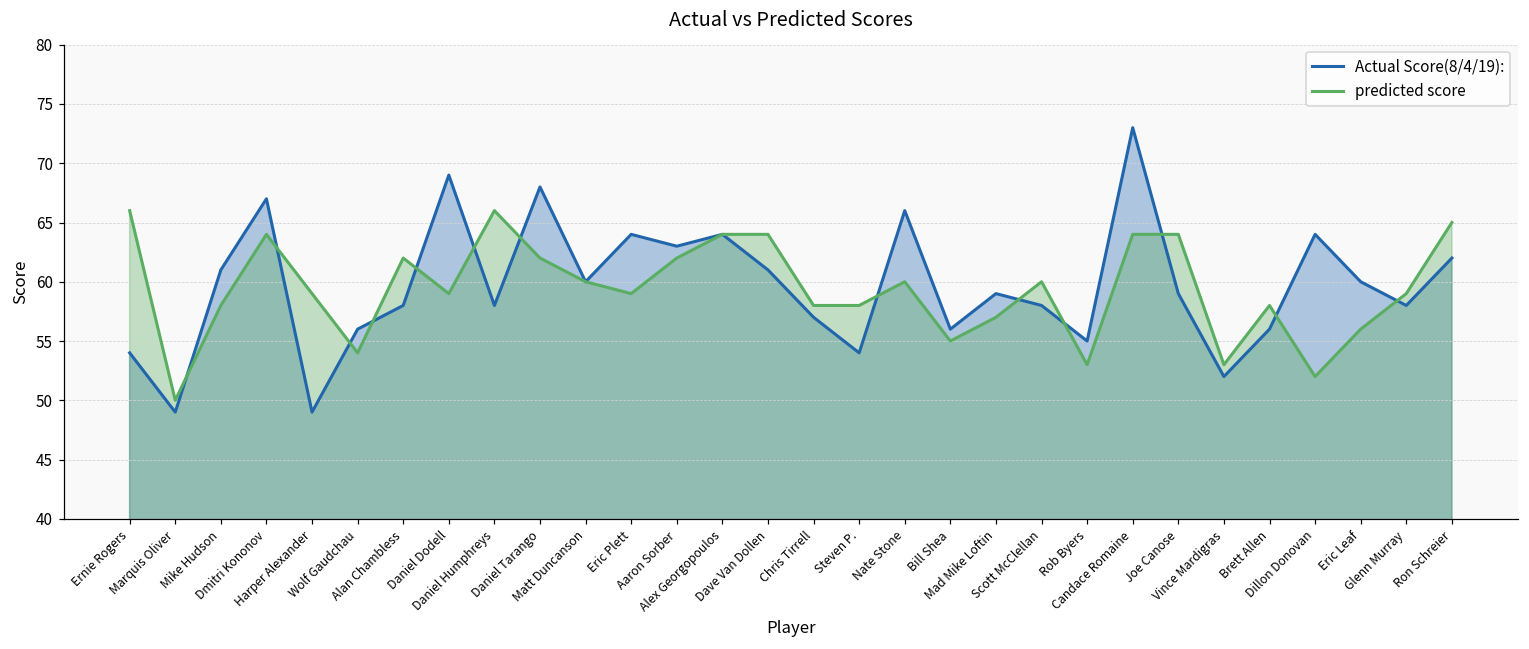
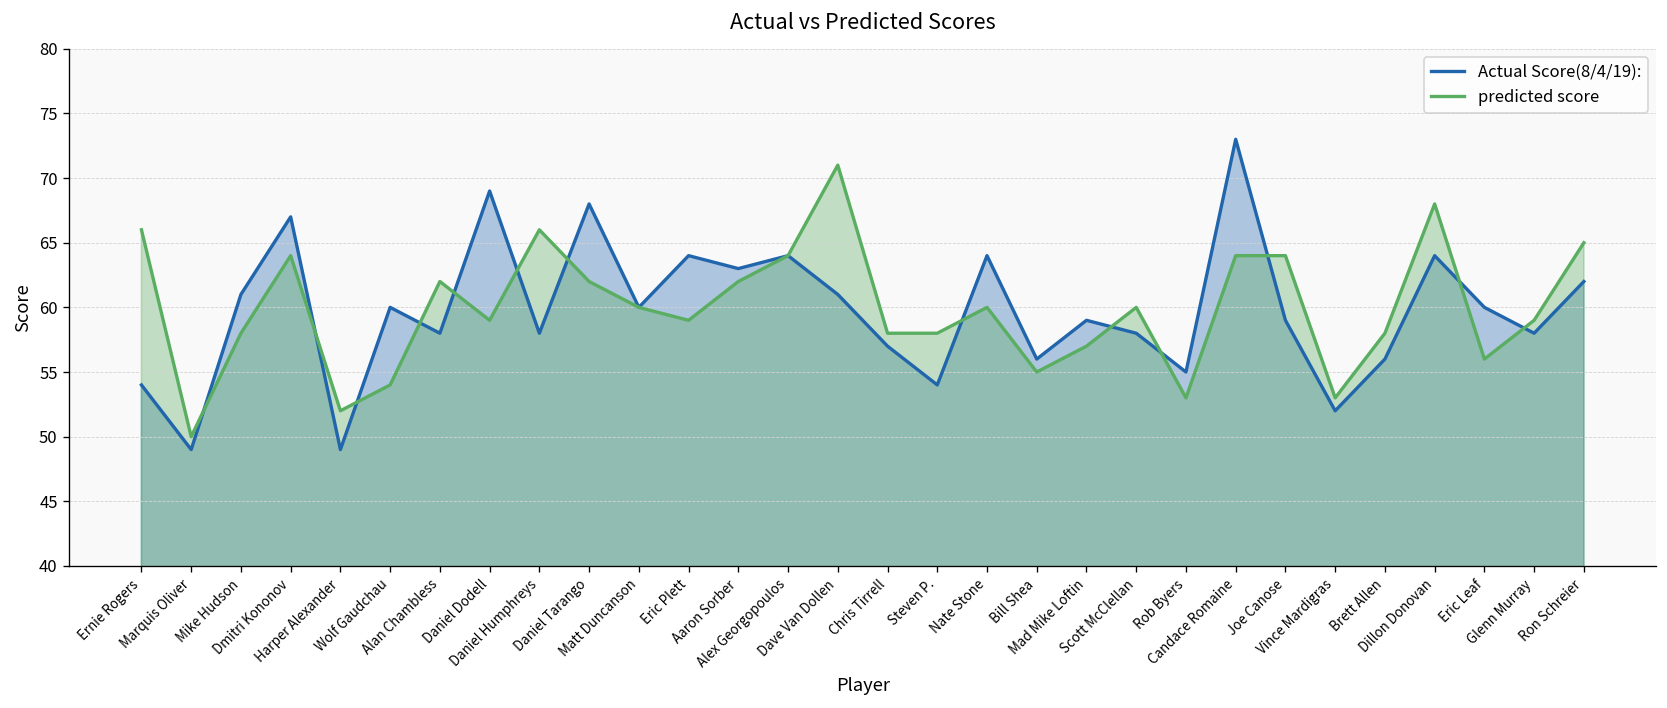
  {
    "Actual Score(8/4/19):": {
      "Ernie Rogers": 54,
      "Marquis Oliver": 49,
      "Mike Hudson": 61,
      "Dmitri Kononov": 67,
      "Harper Alexander": 49,
-     "Wolf Gaudchau": 56,
+     "Wolf Gaudchau": 60,
      "Alan Chambless": 58,
      "Daniel Dodell": 69,
      "Daniel Humphreys": 58,
      "Daniel Tarango": 68,
      "Eric Plett": 64,
      "Aaron Sorber": 63,
      "Dave Van Dollen": 61,
      "Chris Tirrell": 57,
      "Steven P.": 54,
-     "Nate Stone": 66,
+     "Nate Stone": 64,
      "Bill Shea": 56,
      "Mad Mike Loftin": 59,
      "Scott McClellan": 58,
      "Rob Byers": 55,
      "Candace Romaine": 73,
      "Joe Canose": 59,
      "Vince Mardigras": 52,
      "Brett Allen": 56,
      "Dillon Donovan": 64,
      "Eric Leaf": 60,
      "Glenn Murray": 58,
      "Ron Schreier": 62
    },
    "predicted score": {
      "Ernie Rogers": 66,
      "Marquis Oliver": 50,
      "Mike Hudson": 58,
      "Dmitri Kononov": 64,
-     "Harper Alexander": 59,
+     "Harper Alexander": 52,
      "Wolf Gaudchau": 54,
      "Alan Chambless": 62,
      "Daniel Dodell": 59,
      "Daniel Humphreys": 66,
      "Daniel Tarango": 62,
      "Eric Plett": 59,
      "Aaron Sorber": 62,
-     "Dave Van Dollen": 64,
+     "Dave Van Dollen": 71,
      "Chris Tirrell": 58,
      "Steven P.": 58,
      "Nate Stone": 60,
      "Bill Shea": 55,
      "Mad Mike Loftin": 57,
      "Scott McClellan": 60,
      "Rob Byers": 53,
      "Candace Romaine": 64,
      "Joe Canose": 64,
      "Vince Mardigras": 53,
      "Brett Allen": 58,
-     "Dillon Donovan": 52,
+     "Dillon Donovan": 68,
      "Eric Leaf": 56,
      "Glenn Murray": 59,
      "Ron Schreier": 65
    }
  }
